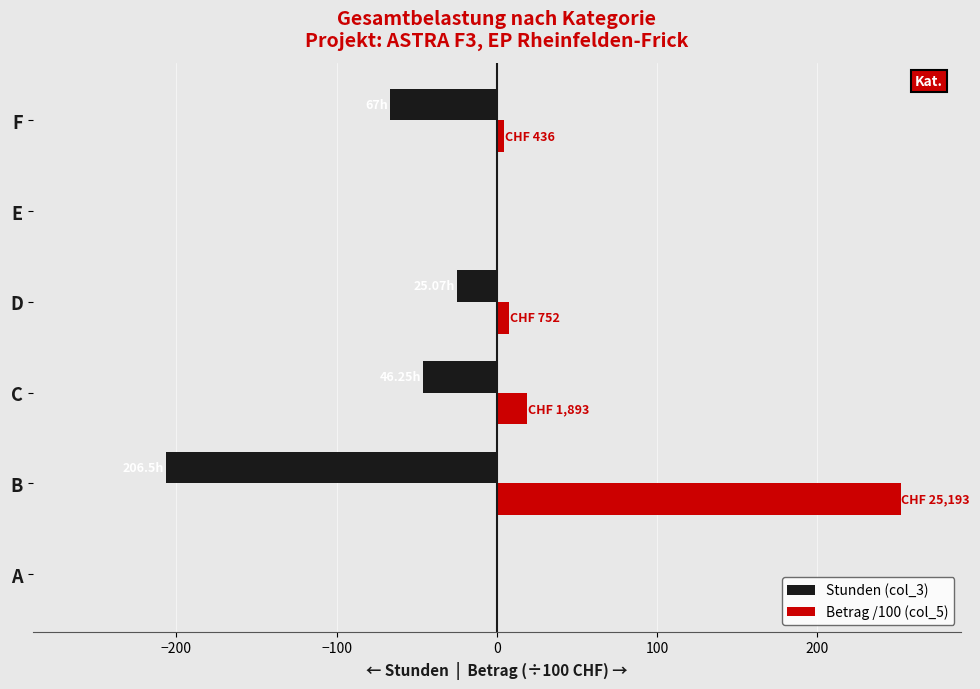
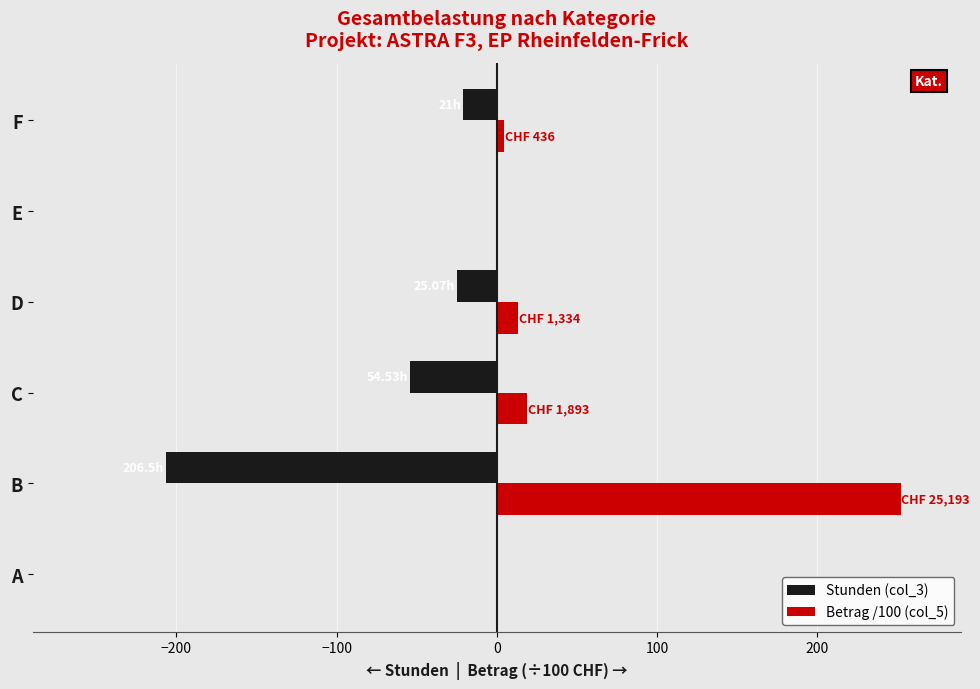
  {
    "Stunden (col_3)": {
-     "F": "-67",
+     "F": "-21",
      "E": "0",
      "D": "-25",
-     "C": "-46",
+     "C": "-55",
      "B": "-207",
      "A": "0"
    },
    "Betrag /100 (col_5)": {
-     "D": "752"
+     "D": "1,334"
    }
  }
